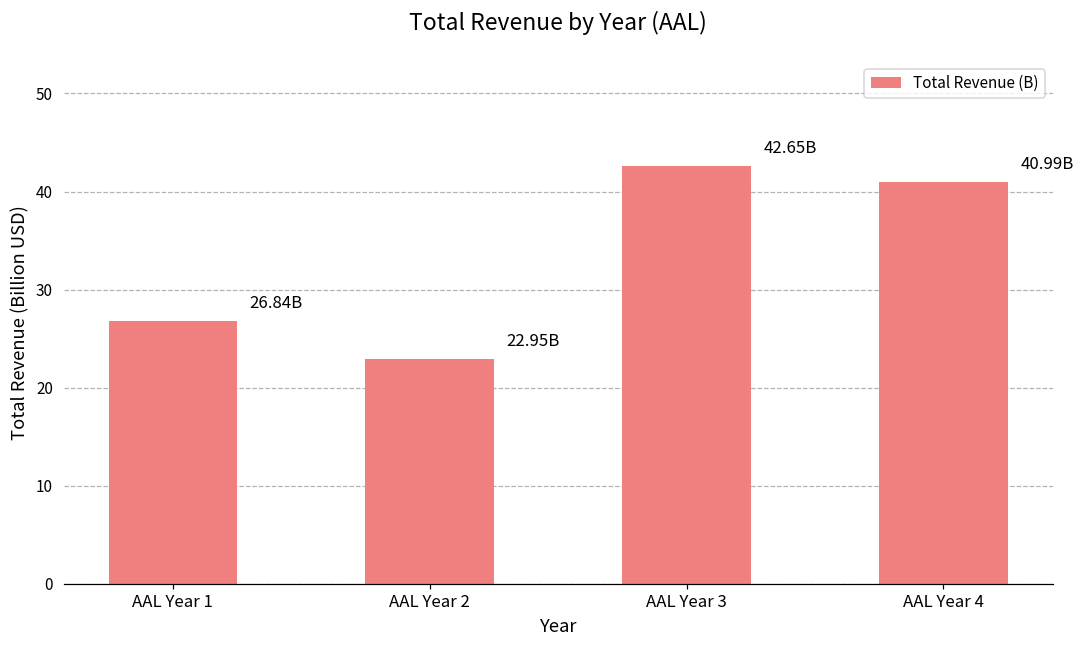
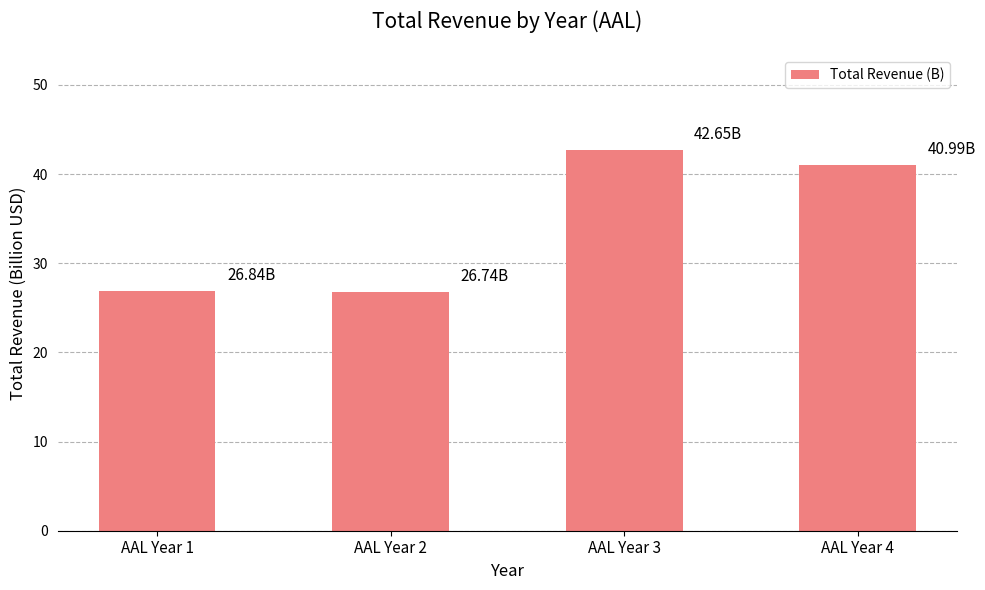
  {
-   "AAL Year 2": "22.95B"
+   "AAL Year 2": "26.74B"
  }
